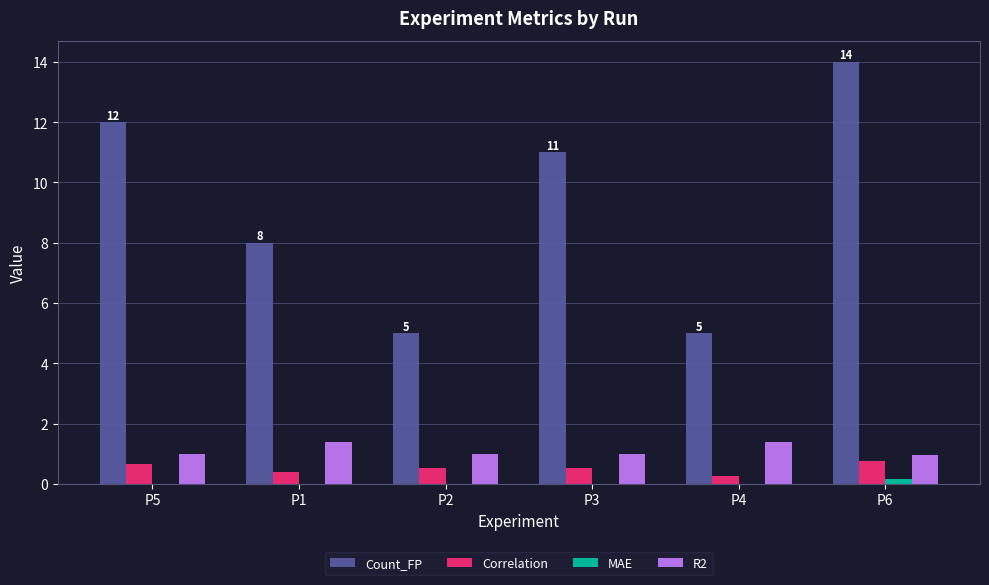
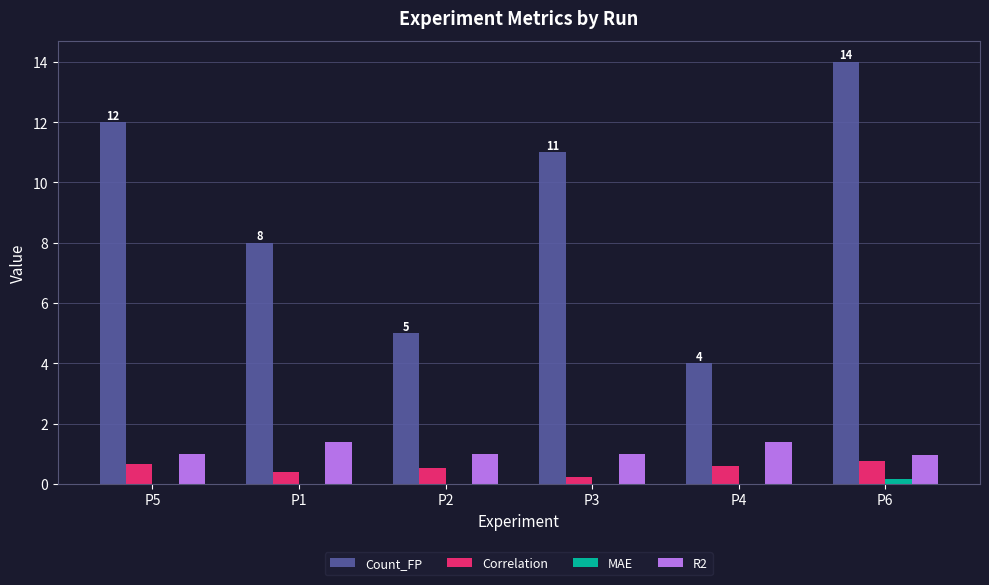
  {
    "Count_FP": {
      "P5": 12,
      "P1": 8,
      "P2": 5,
      "P3": 11,
-     "P4": 5,
+     "P4": 4,
      "P6": 14
    },
    "Correlation": {
      "P5": 0.6,
      "P1": 0.4,
      "P2": 0.5,
-     "P3": 0.5,
-     "P4": 0.3,
+     "P3": 0.2,
+     "P4": 0.6,
      "P6": 0.7
    },
    "MAE": {
      "P6": 0.2
    },
    "R2": {
      "P5": 1.0,
      "P1": 1.4,
      "P2": 1.0,
      "P3": 1.0,
      "P4": 1.4,
      "P6": 1.0
    }
  }
